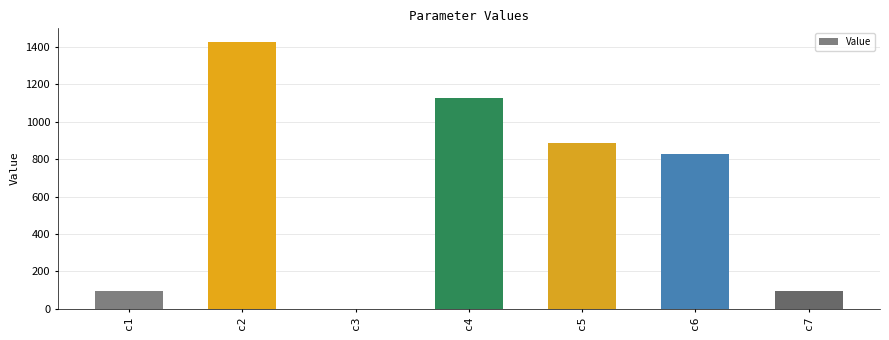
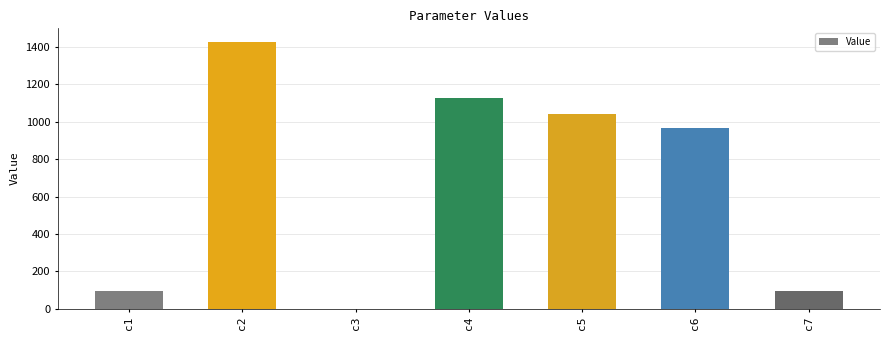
  {
    "c1": 90,
    "c2": 1430,
    "c4": 1120,
-   "c5": 890,
-   "c6": 830,
+   "c5": 1040,
+   "c6": 970,
    "c7": 100
  }
